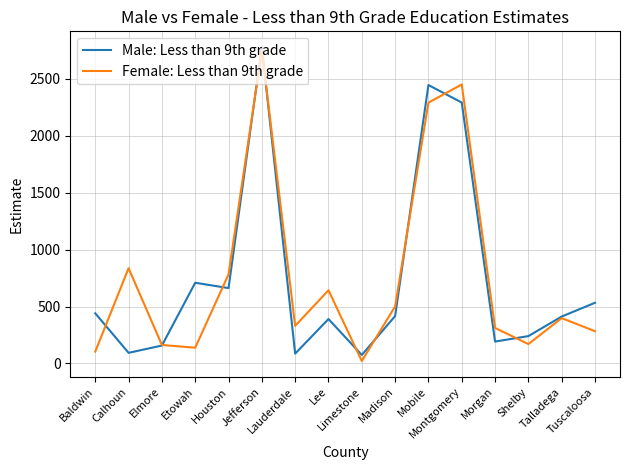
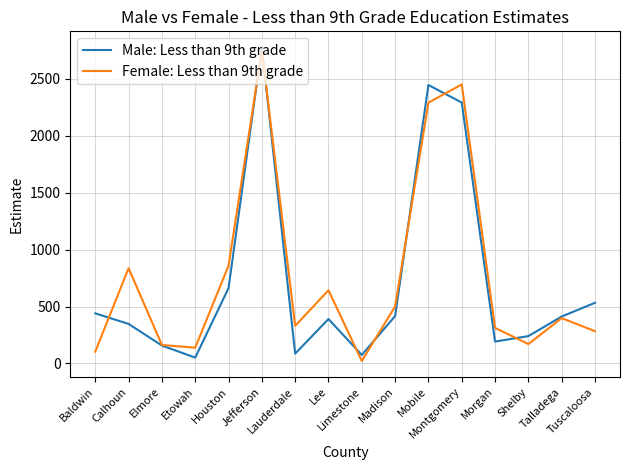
  {
    "Male: Less than 9th grade": {
      "Baldwin": 440,
-     "Calhoun": 90,
-     "Etowah": 710,
+     "Calhoun": 350,
+     "Etowah": 50,
      "Houston": 660,
      "Lauderdale": 90,
      "Lee": 390,
      "Limestone": 70,
      "Madison": 420,
      "Mobile": 2450,
      "Montgomery": 2290,
      "Morgan": 190,
      "Shelby": 240,
      "Tuscaloosa": 530
    },
    "Female: Less than 9th grade": {
      "Baldwin": 100,
      "Calhoun": 840,
      "Etowah": 140,
-     "Houston": 780,
+     "Houston": 860,
      "Lauderdale": 330,
      "Lee": 640,
      "Limestone": 20,
      "Madison": 500,
      "Mobile": 2290,
      "Montgomery": 2450,
      "Morgan": 310,
      "Shelby": 170,
      "Tuscaloosa": 280
    }
  }
